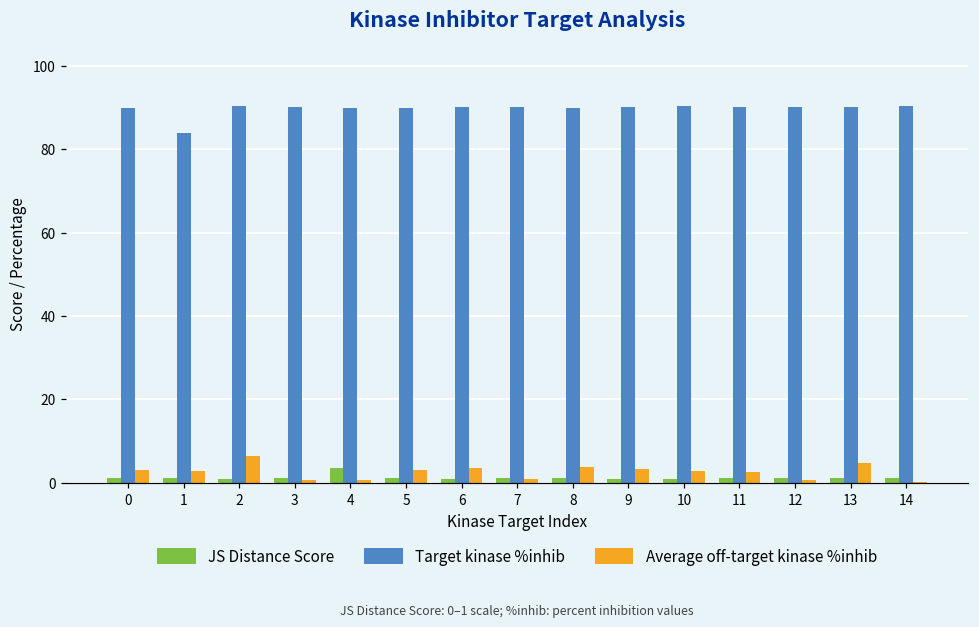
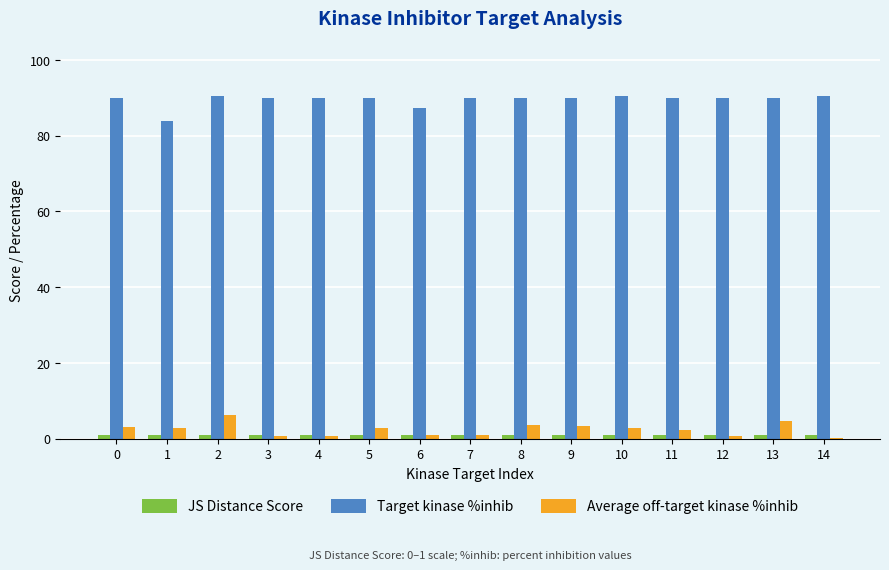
  {
    "JS Distance Score": {
      "0": 1,
      "1": 1,
      "2": 1,
      "3": 1,
-     "4": 3,
+     "4": 1,
      "5": 1,
      "6": 1,
      "7": 1,
      "8": 1,
      "9": 1,
      "10": 1,
      "11": 1,
      "12": 1,
      "13": 1,
      "14": 1
    },
    "Target kinase %inhib": {
      "0": 90,
      "1": 84,
      "2": 90,
      "3": 90,
      "4": 90,
      "5": 90,
-     "6": 90,
+     "6": 87,
      "7": 90,
      "8": 90,
      "9": 90,
      "10": 90,
      "11": 90,
      "12": 90,
      "13": 90,
      "14": 90
    },
    "Average off-target kinase %inhib": {
      "0": 3,
      "1": 3,
      "2": 6,
      "5": 3,
-     "6": 3,
+     "6": 1,
      "7": 1,
      "8": 4,
      "9": 3,
      "10": 3,
      "11": 2,
      "12": 1,
      "13": 5
    }
  }
